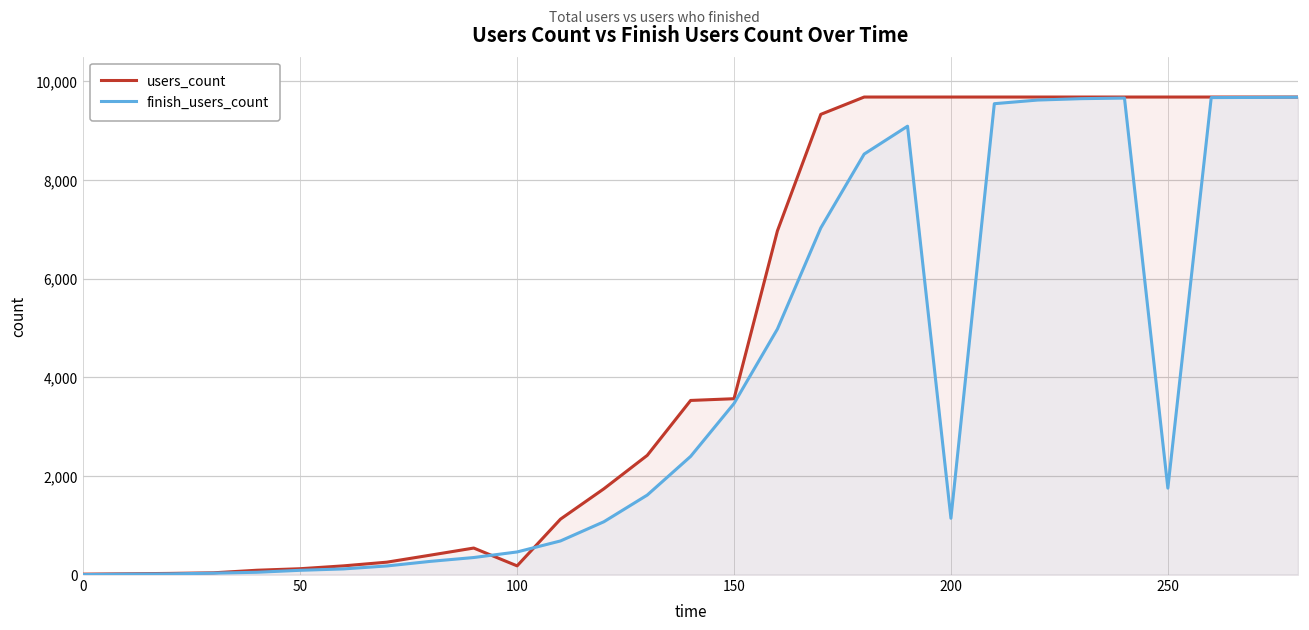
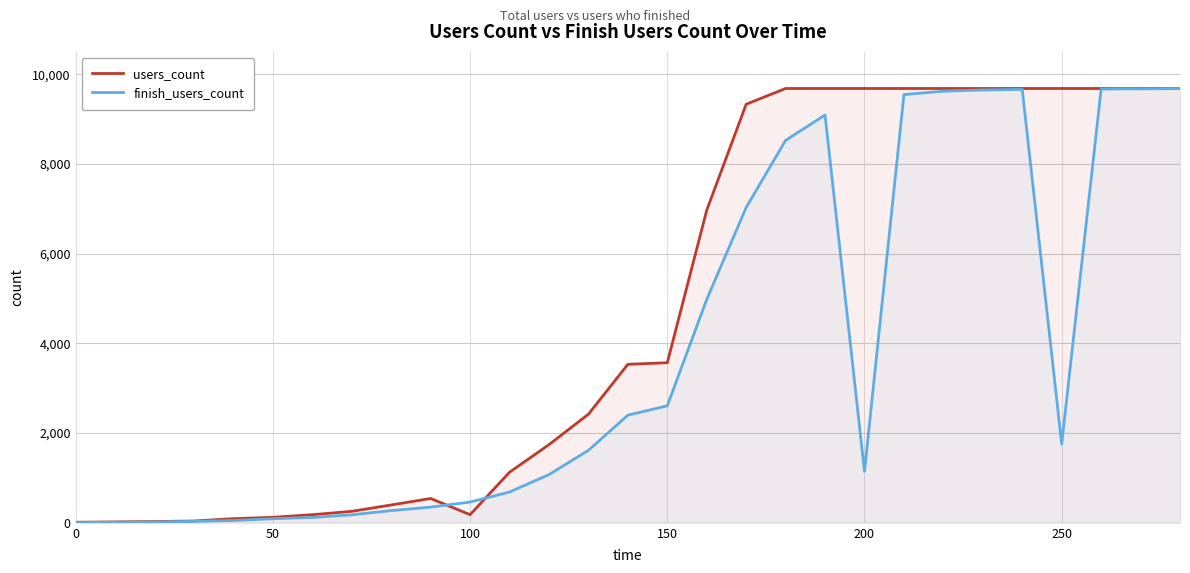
  {
    "users_count": {
      "100": "200",
      "150": "3,600",
      "200": "9,700",
      "250": "9,700"
    },
    "finish_users_count": {
      "100": "500",
-     "150": "3,500",
+     "150": "2,600",
      "200": "1,100",
      "250": "1,800"
    }
  }
